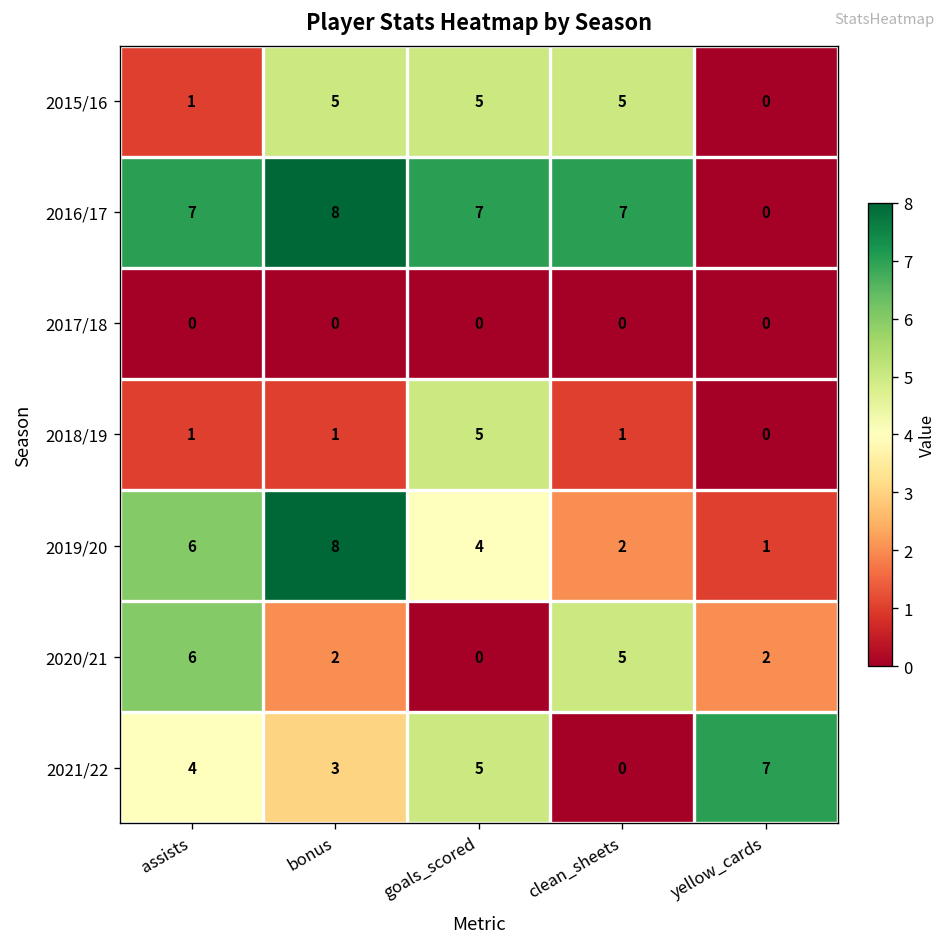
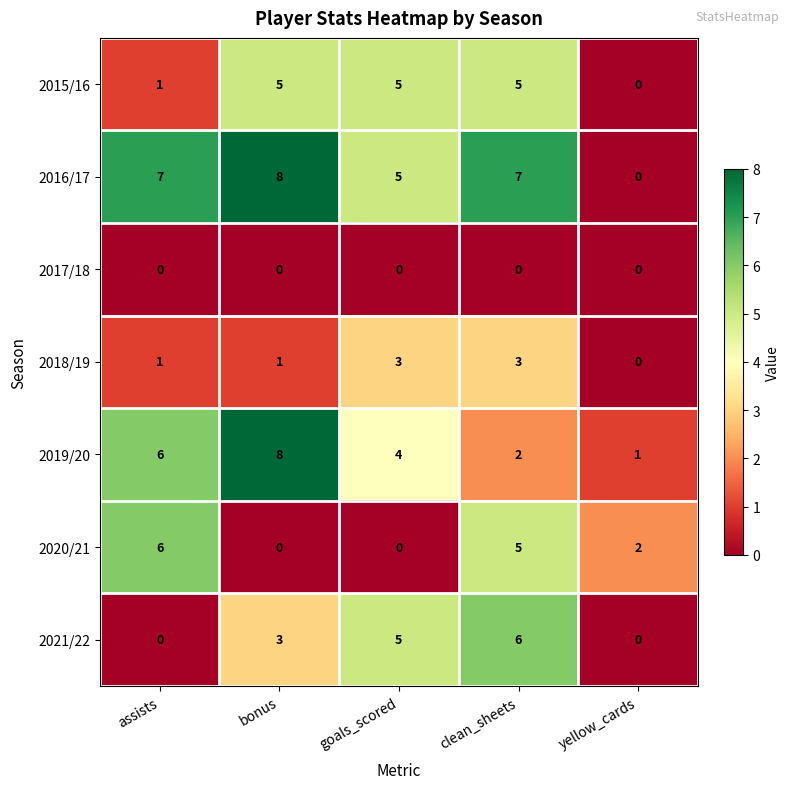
  {
    "2015/16": {
      "assists": 1,
      "bonus": 5,
      "goals_scored": 5,
      "clean_sheets": 5,
      "yellow_cards": 0
    },
    "2016/17": {
      "assists": 7,
      "bonus": 8,
-     "goals_scored": 7,
+     "goals_scored": 5,
      "clean_sheets": 7,
      "yellow_cards": 0
    },
    "2017/18": {
      "assists": 0,
      "bonus": 0,
      "goals_scored": 0,
      "clean_sheets": 0,
      "yellow_cards": 0
    },
    "2018/19": {
      "assists": 1,
      "bonus": 1,
-     "goals_scored": 5,
-     "clean_sheets": 1,
+     "goals_scored": 3,
+     "clean_sheets": 3,
      "yellow_cards": 0
    },
    "2019/20": {
      "assists": 6,
      "bonus": 8,
      "goals_scored": 4,
      "clean_sheets": 2,
      "yellow_cards": 1
    },
    "2020/21": {
      "assists": 6,
-     "bonus": 2,
+     "bonus": 0,
      "goals_scored": 0,
      "clean_sheets": 5,
      "yellow_cards": 2
    },
    "2021/22": {
-     "assists": 4,
+     "assists": 0,
      "bonus": 3,
      "goals_scored": 5,
-     "clean_sheets": 0,
-     "yellow_cards": 7
+     "clean_sheets": 6,
+     "yellow_cards": 0
    }
  }
